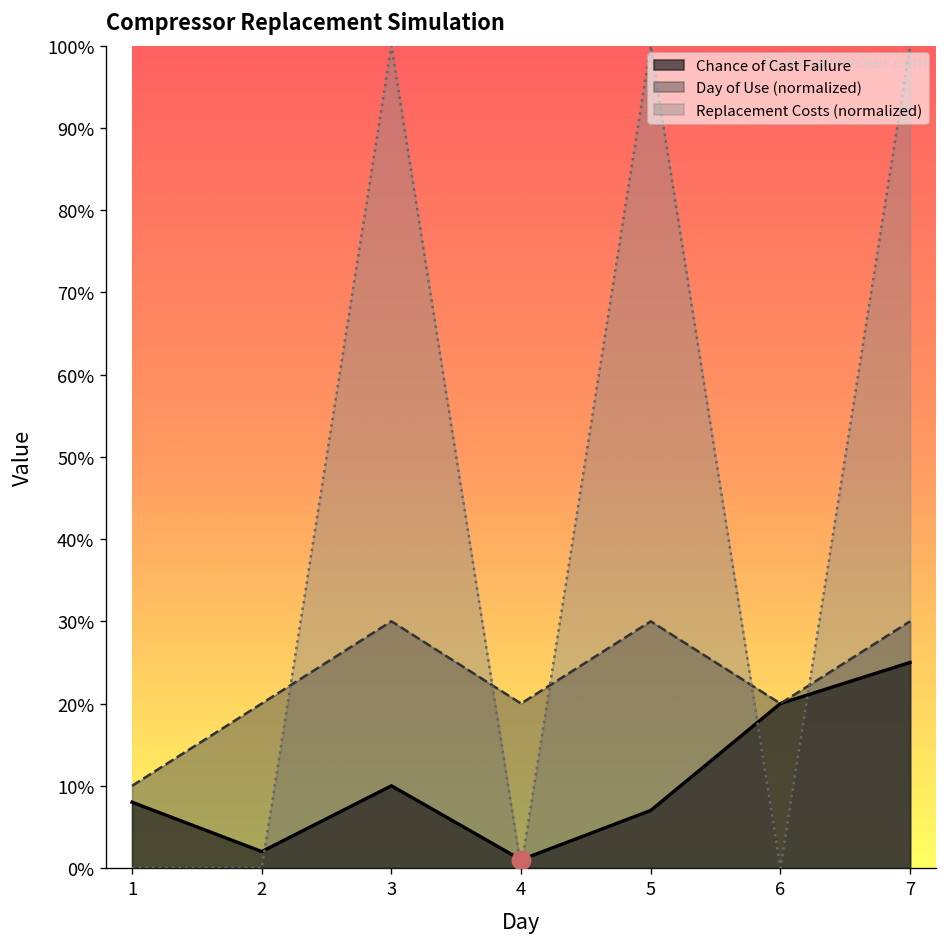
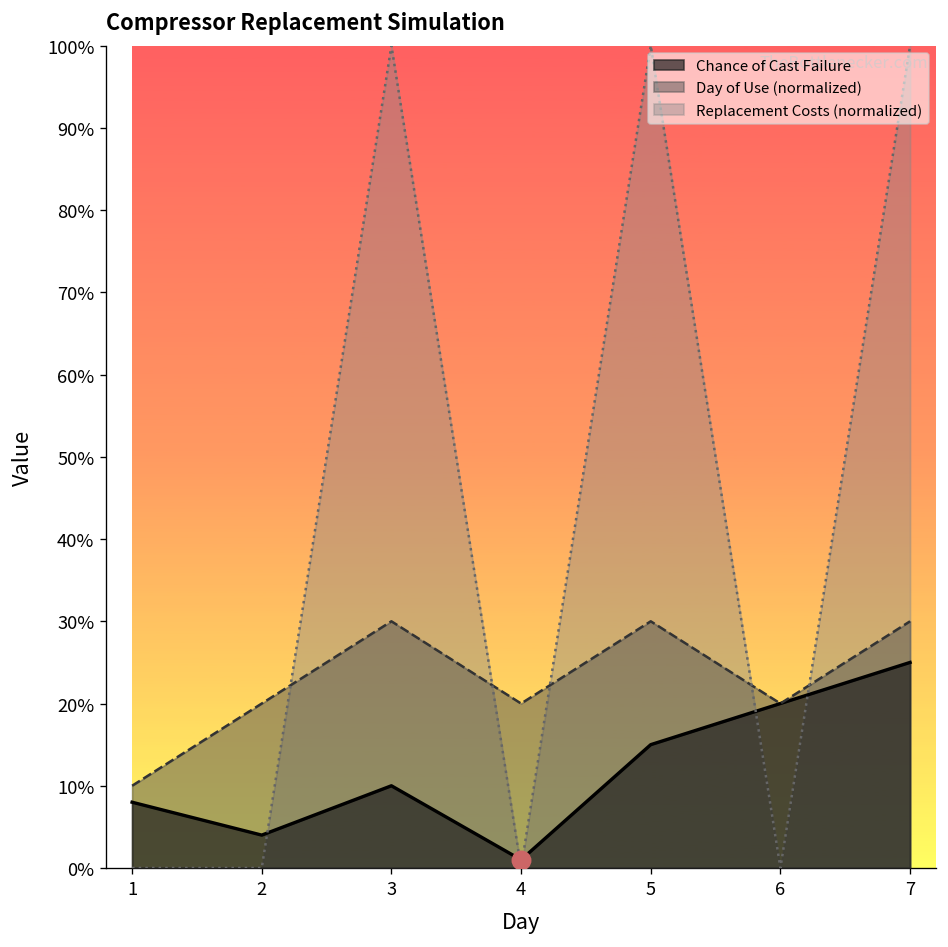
  {
    "Chance of Cast Failure": {
      "1": "8%",
-     "2": "2%",
+     "2": "4%",
      "3": "10%",
-     "5": "7%",
+     "5": "15%",
      "7": "25%"
    },
    "Day of Use (normalized)": {
      "1": "10%",
      "2": "20%",
      "3": "30%",
      "4": "20%",
      "5": "30%",
      "7": "30%"
    },
    "Replacement Costs (normalized)": {
      "1": "0%",
      "2": "0%",
      "3": "100%",
      "4": "0%",
      "5": "100%",
      "6": "0%",
      "7": "100%"
    }
  }
